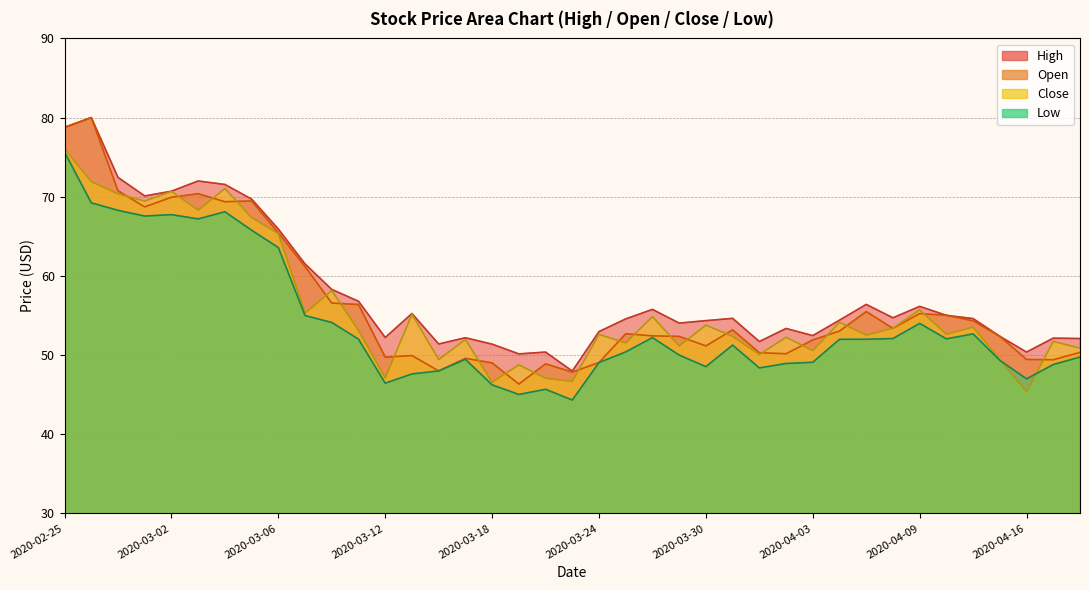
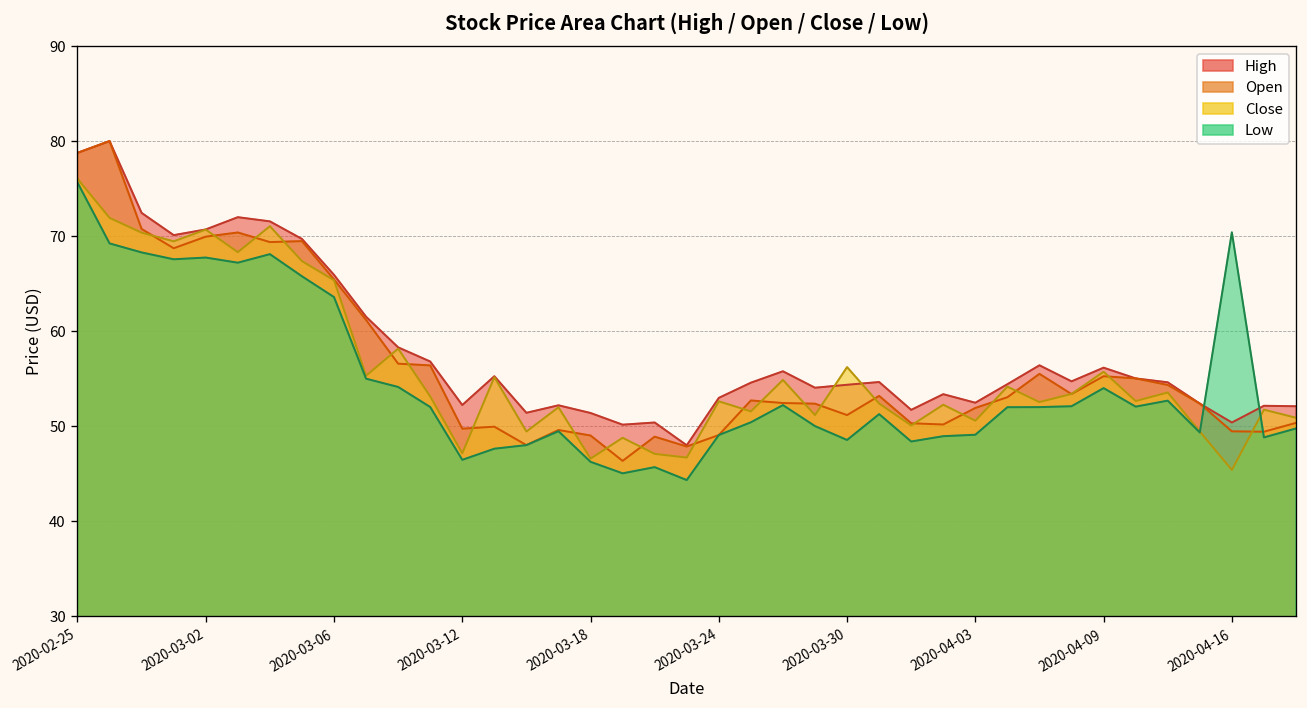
  {
    "Close": {
      "2020-02-25": 76,
      "2020-03-12": 47,
      "2020-03-18": 47,
      "2020-03-24": 53,
-     "2020-03-30": 54,
+     "2020-03-30": 56,
      "2020-04-03": 51,
      "2020-04-09": 56,
      "2020-04-16": 45
    },
    "Low": {
      "2020-02-25": 76,
      "2020-03-02": 68,
      "2020-03-06": 64,
      "2020-03-12": 46,
      "2020-03-18": 46,
      "2020-03-30": 49,
      "2020-04-03": 49,
      "2020-04-09": 54,
-     "2020-04-16": 47
+     "2020-04-16": 70
    }
  }
